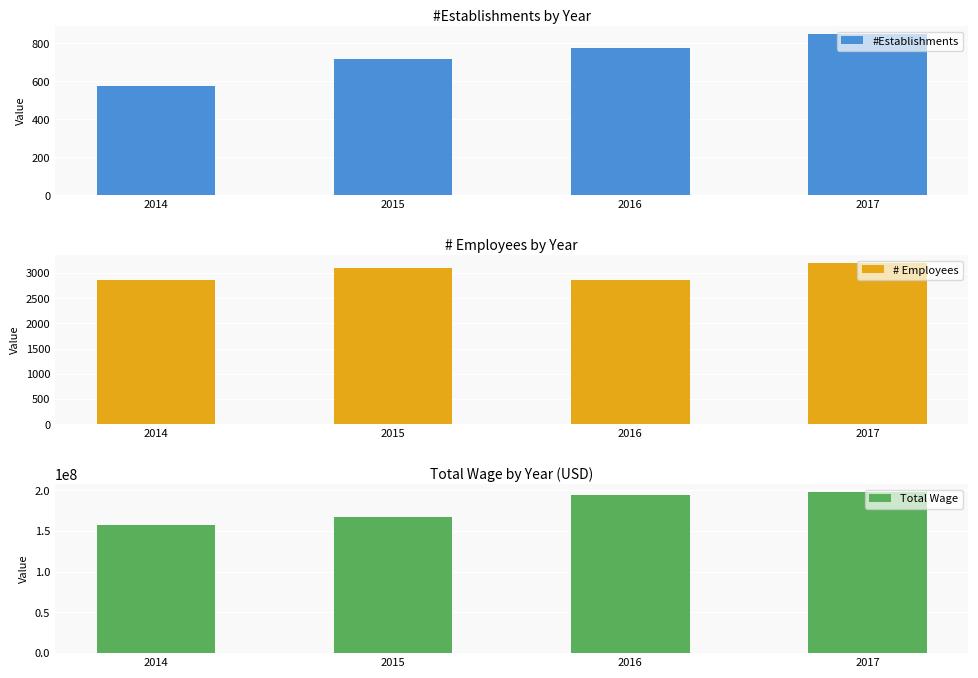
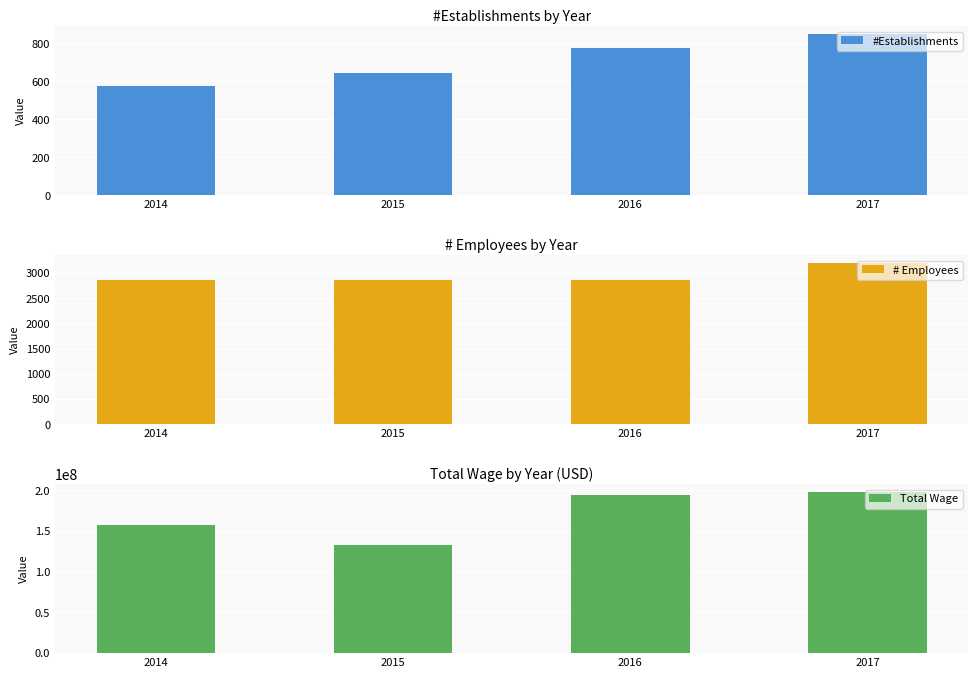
  {
    "#Establishments by Year": {
      "2014": 580,
-     "2015": 720,
+     "2015": 640,
      "2016": 770
    },
    "# Employees by Year": {
      "2014": 2900,
-     "2015": 3100,
+     "2015": 2900,
      "2016": 2900
    },
    "Total Wage by Year (USD)": {
      "2014": 160000000,
-     "2015": 170000000,
+     "2015": 130000000,
      "2016": 190000000
    }
  }
